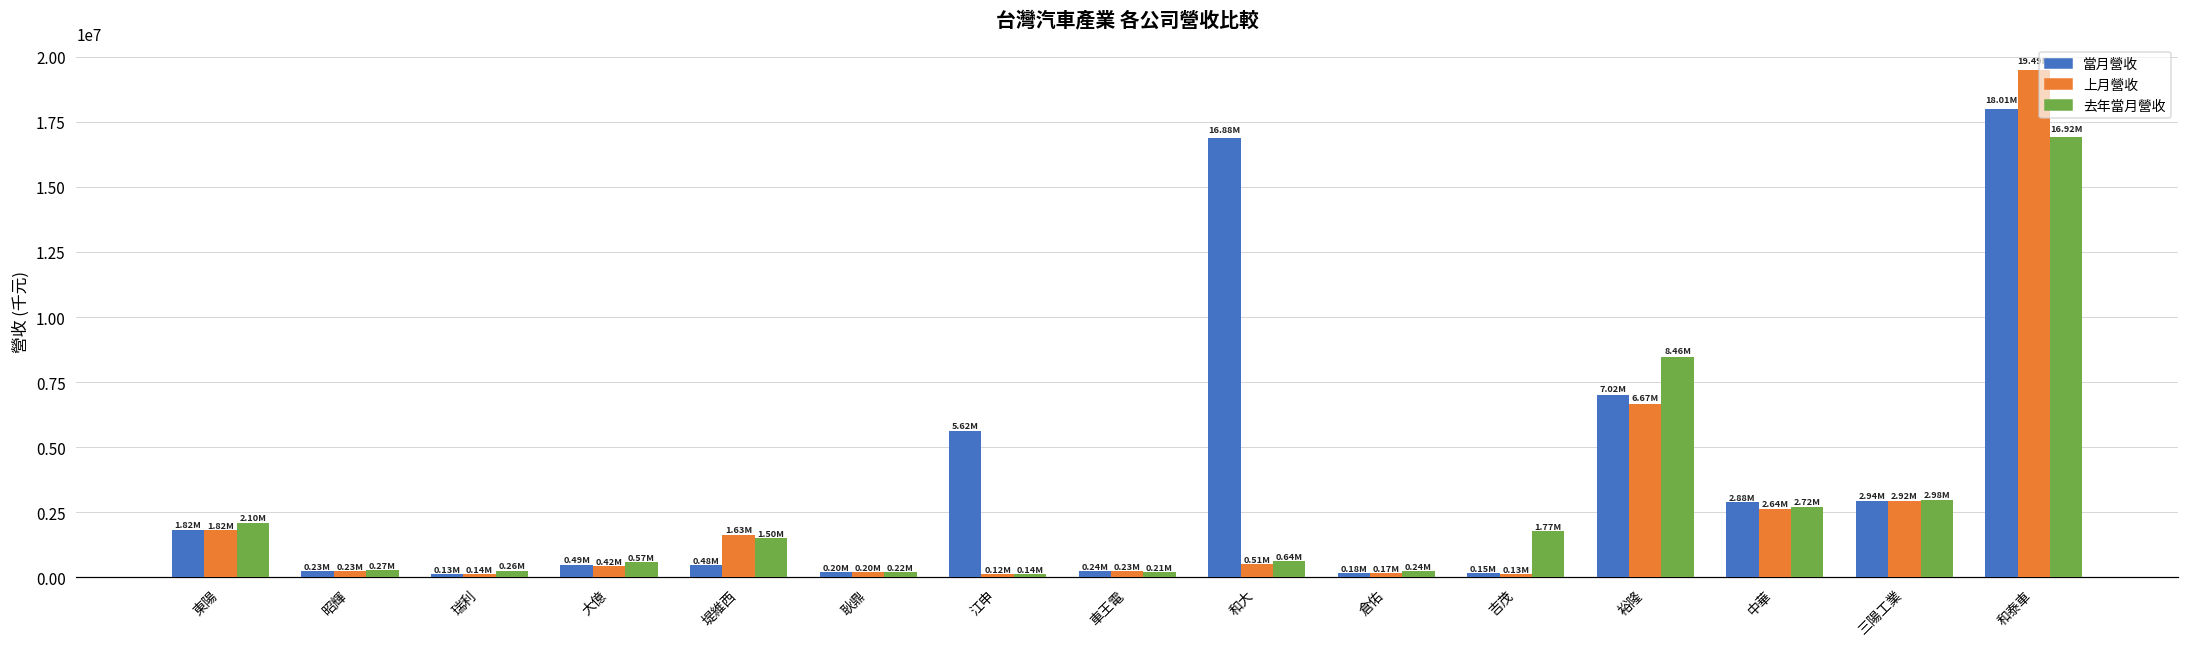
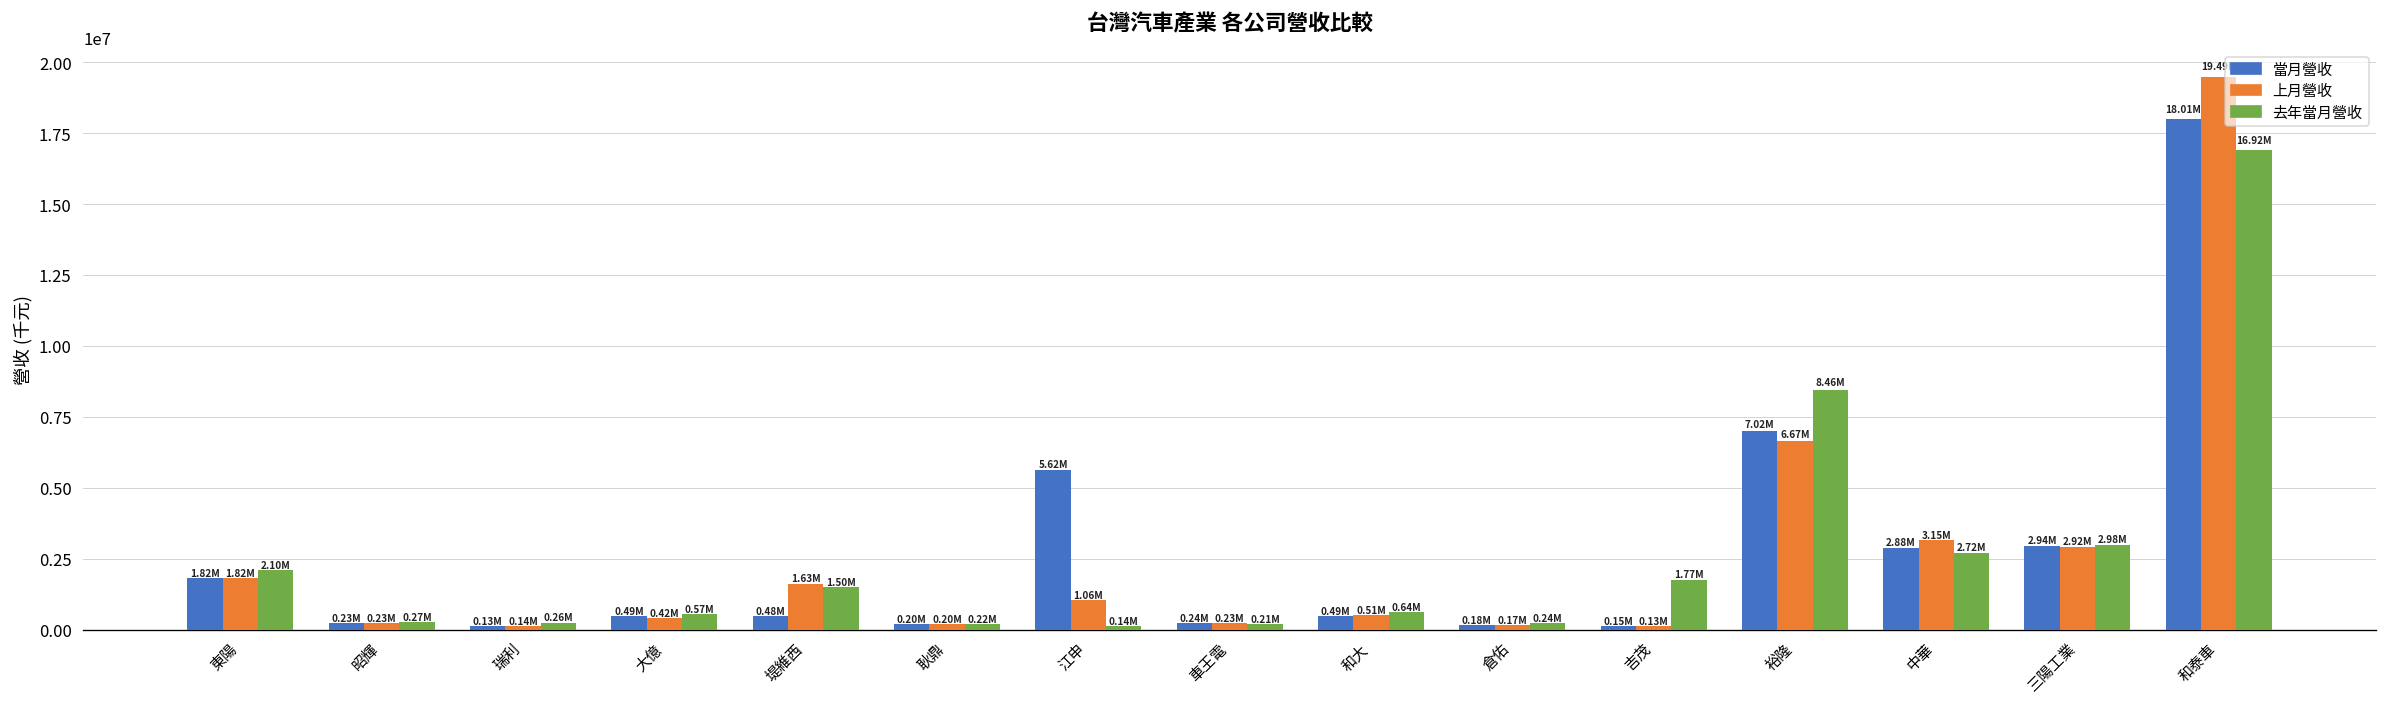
  {
    "當月營收": {
      "東陽": "1.82M",
      "昭輝": "0.23M",
      "瑞利": "0.13M",
      "大億": "0.49M",
      "堤維西": "0.48M",
      "耿鼎": "0.20M",
      "江申": "5.62M",
      "車王電": "0.24M",
-     "和大": "16.88M",
+     "和大": "0.49M",
      "倉佑": "0.18M",
      "吉茂": "0.15M",
      "裕隆": "7.02M",
      "中華": "2.88M",
      "三陽工業": "2.94M",
      "和泰車": "18.01M"
    },
    "上月營收": {
      "東陽": "1.82M",
      "昭輝": "0.23M",
      "瑞利": "0.14M",
      "大億": "0.42M",
      "堤維西": "1.63M",
      "耿鼎": "0.20M",
-     "江申": "0.12M",
+     "江申": "1.06M",
      "車王電": "0.23M",
      "和大": "0.51M",
      "倉佑": "0.17M",
      "吉茂": "0.13M",
      "裕隆": "6.67M",
-     "中華": "2.64M",
+     "中華": "3.15M",
      "三陽工業": "2.92M"
    },
    "去年當月營收": {
      "東陽": "2.10M",
      "昭輝": "0.27M",
      "瑞利": "0.26M",
      "大億": "0.57M",
      "堤維西": "1.50M",
      "耿鼎": "0.22M",
      "江申": "0.14M",
      "車王電": "0.21M",
      "和大": "0.64M",
      "倉佑": "0.24M",
      "吉茂": "1.77M",
      "裕隆": "8.46M",
      "中華": "2.72M",
      "三陽工業": "2.98M",
      "和泰車": "16.92M"
    }
  }
